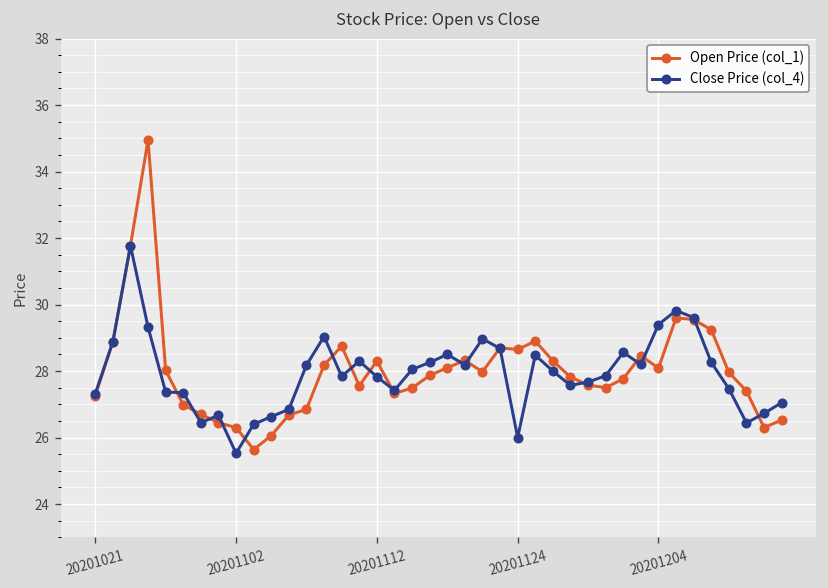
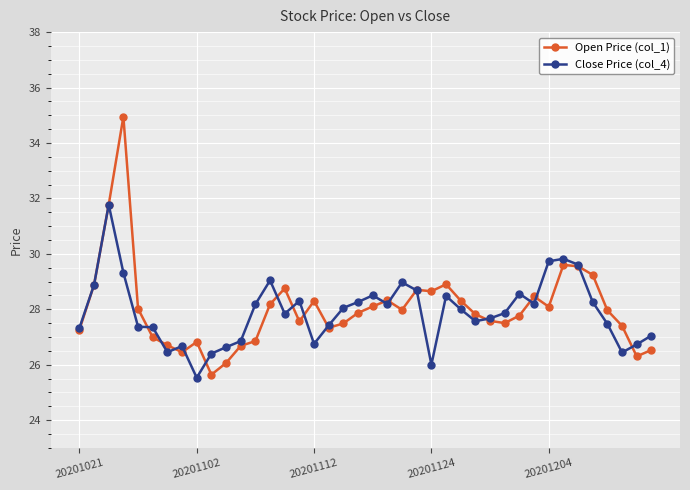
  {
    "Open Price (col_1)": {
-     "20201102": 26.3,
+     "20201102": 26.8,
      "20201112": 28.3,
      "20201124": 28.7,
      "20201204": 28.1
    },
    "Close Price (col_4)": {
      "20201102": 25.5,
-     "20201112": 27.8,
+     "20201112": 26.8,
      "20201124": 26.0,
-     "20201204": 29.4
+     "20201204": 29.7
    }
  }
